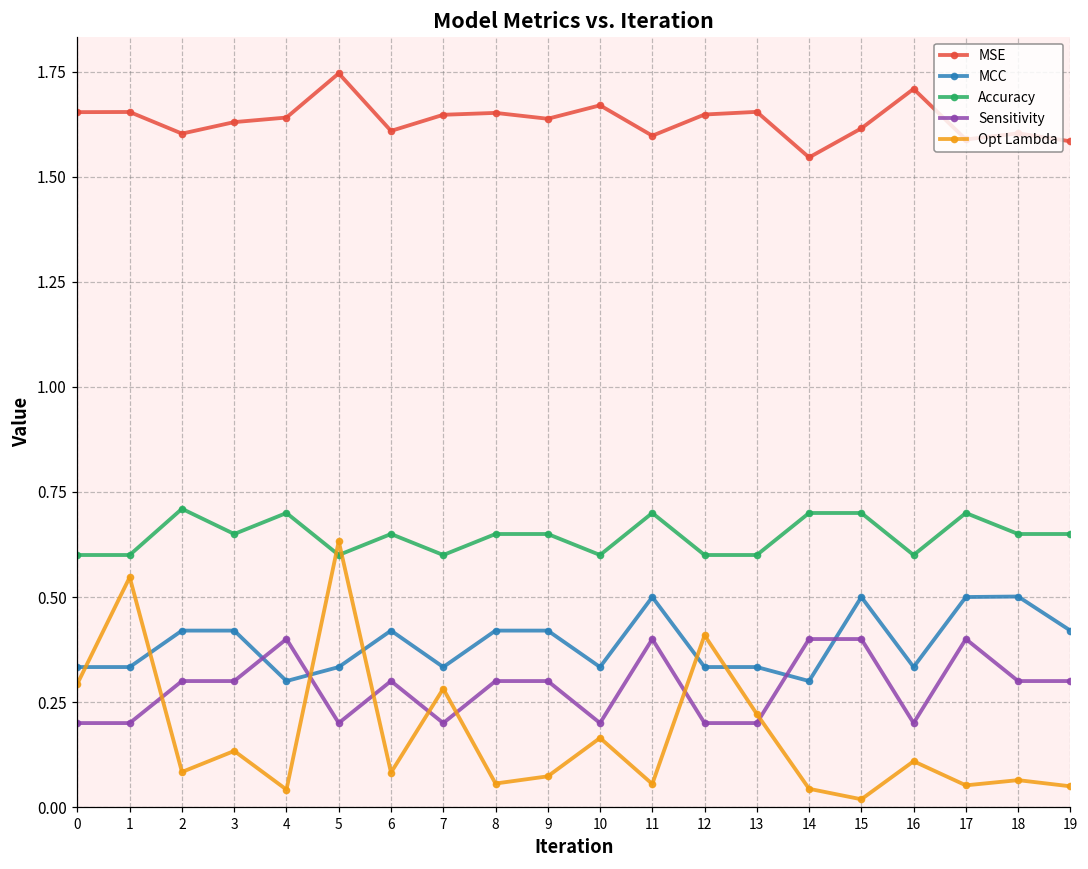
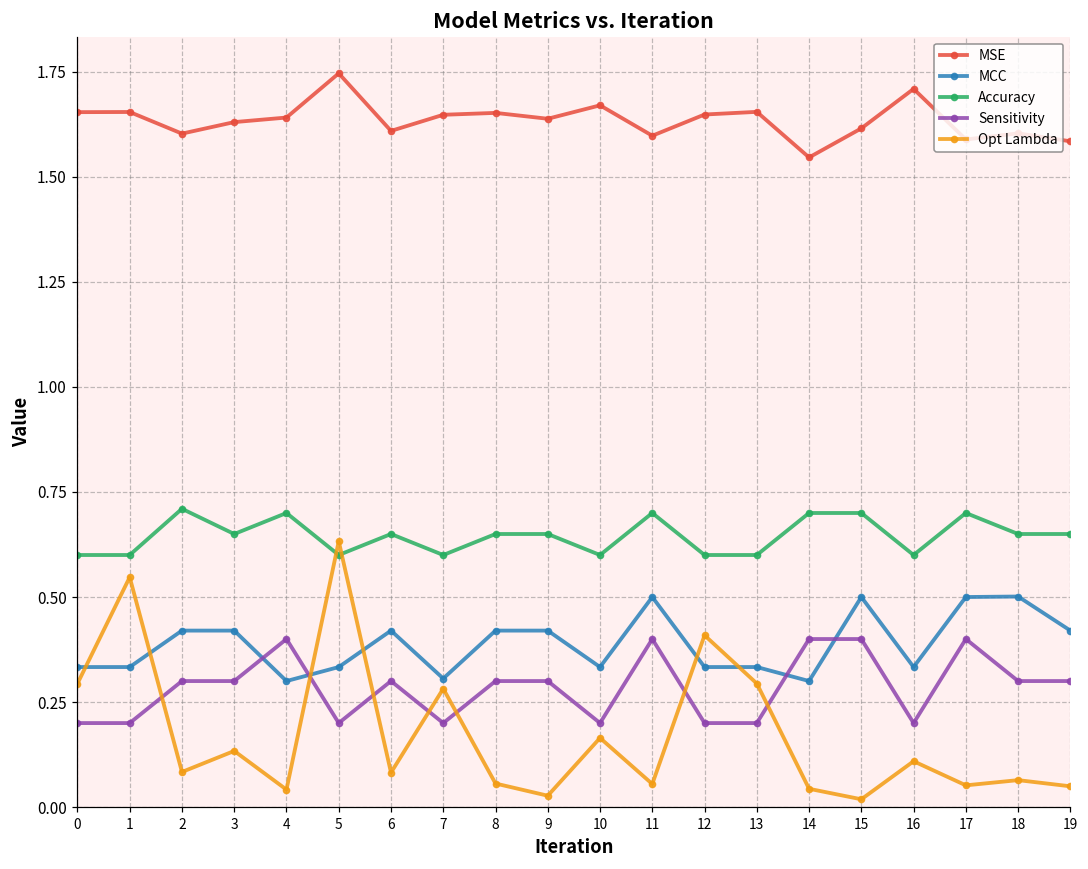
  {
    "MSE": {
      "0": 1.65,
      "1": 1.65,
      "2": 1.60,
      "3": 1.63,
      "4": 1.64,
      "5": 1.75,
      "6": 1.61,
      "7": 1.65,
      "8": 1.65,
      "9": 1.64,
      "10": 1.67,
      "11": 1.60,
      "12": 1.65,
      "13": 1.65,
      "14": 1.55,
      "15": 1.62,
      "16": 1.71,
      "19": 1.58
    },
    "MCC": {
      "0": 0.33,
      "1": 0.33,
      "2": 0.42,
      "3": 0.42,
      "4": 0.30,
      "5": 0.33,
      "6": 0.42,
-     "7": 0.33,
+     "7": 0.31,
      "8": 0.42,
      "9": 0.42,
      "10": 0.33,
      "11": 0.50,
      "12": 0.33,
      "13": 0.33,
      "14": 0.30,
      "15": 0.50,
      "16": 0.33,
      "17": 0.50,
      "18": 0.50,
      "19": 0.42
    },
    "Accuracy": {
      "0": 0.60,
      "1": 0.60,
      "2": 0.71,
      "3": 0.65,
      "4": 0.70,
      "5": 0.60,
      "6": 0.65,
      "7": 0.60,
      "8": 0.65,
      "9": 0.65,
      "10": 0.60,
      "11": 0.70,
      "12": 0.60,
      "13": 0.60,
      "14": 0.70,
      "15": 0.70,
      "16": 0.60,
      "17": 0.70,
      "18": 0.65,
      "19": 0.65
    },
    "Sensitivity": {
      "0": 0.20,
      "1": 0.20,
      "2": 0.30,
      "3": 0.30,
      "4": 0.40,
      "5": 0.20,
      "6": 0.30,
      "7": 0.20,
      "8": 0.30,
      "9": 0.30,
      "10": 0.20,
      "11": 0.40,
      "12": 0.20,
      "13": 0.20,
      "14": 0.40,
      "15": 0.40,
      "16": 0.20,
      "17": 0.40,
      "18": 0.30,
      "19": 0.30
    },
    "Opt Lambda": {
      "0": 0.29,
      "1": 0.55,
      "2": 0.08,
      "3": 0.13,
      "4": 0.04,
      "5": 0.63,
      "6": 0.08,
      "7": 0.28,
      "8": 0.06,
-     "9": 0.07,
+     "9": 0.03,
      "10": 0.16,
      "11": 0.05,
      "12": 0.41,
-     "13": 0.22,
+     "13": 0.29,
      "14": 0.04,
      "15": 0.02,
      "16": 0.11,
      "17": 0.05,
      "18": 0.06,
      "19": 0.05
    }
  }
